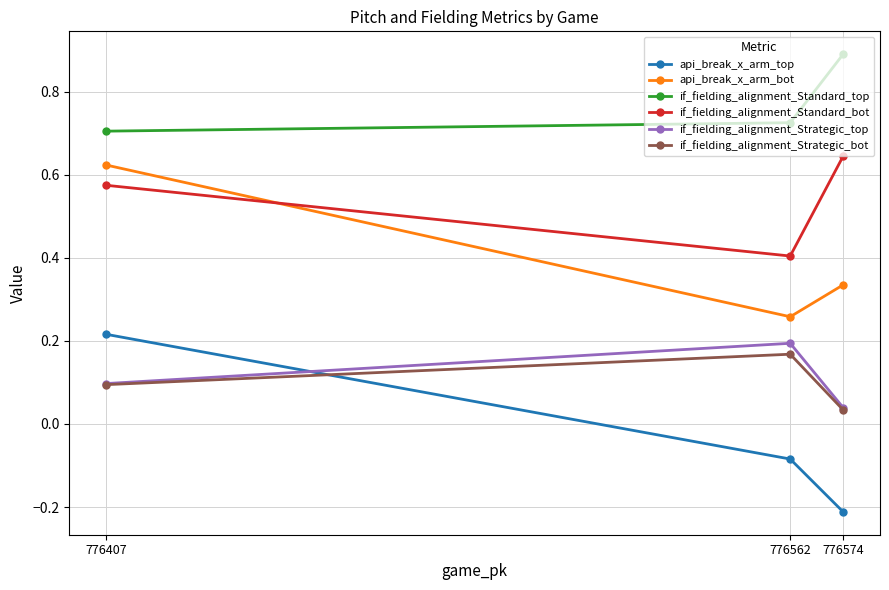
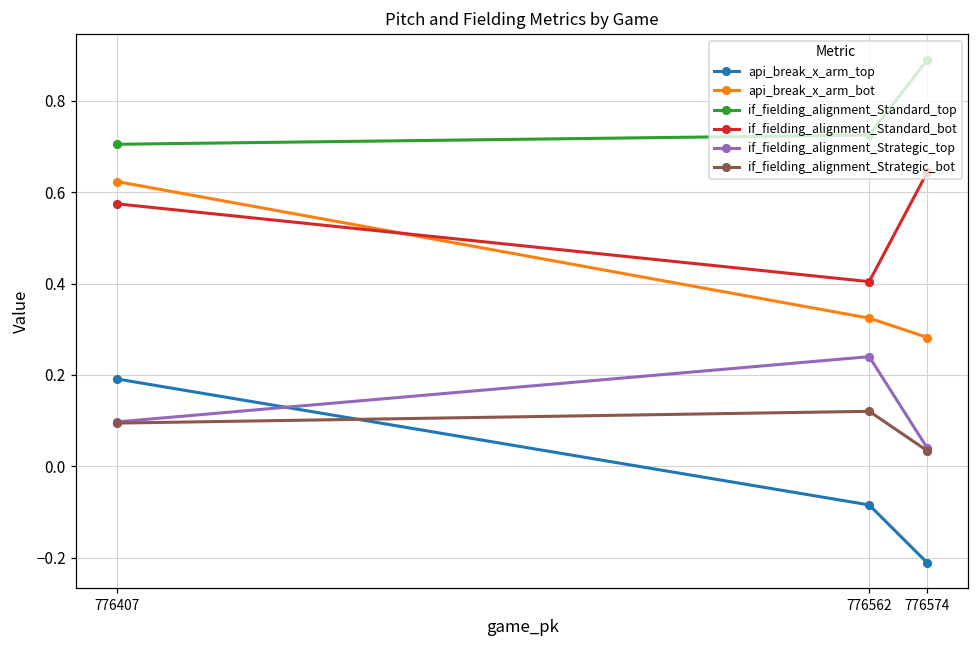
  {
    "api_break_x_arm_top": {
-     "776407": 0.22,
+     "776407": 0.19,
      "776562": -0.08,
      "776574": -0.21
    },
    "api_break_x_arm_bot": {
      "776407": 0.62,
-     "776562": 0.26,
-     "776574": 0.33
+     "776562": 0.32,
+     "776574": 0.28
    },
    "if_fielding_alignment_Standard_top": {
      "776407": 0.70
    },
    "if_fielding_alignment_Standard_bot": {
      "776407": 0.57,
      "776562": 0.40,
      "776574": 0.64
    },
    "if_fielding_alignment_Strategic_top": {
-     "776562": 0.19
+     "776562": 0.24
    },
    "if_fielding_alignment_Strategic_bot": {
-     "776562": 0.17
+     "776562": 0.12
    }
  }
